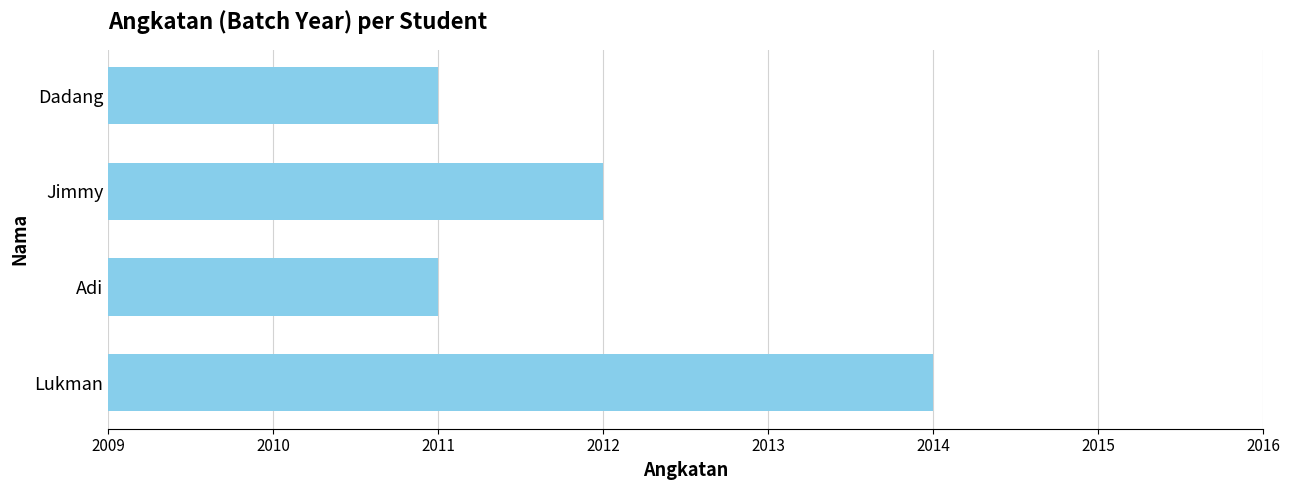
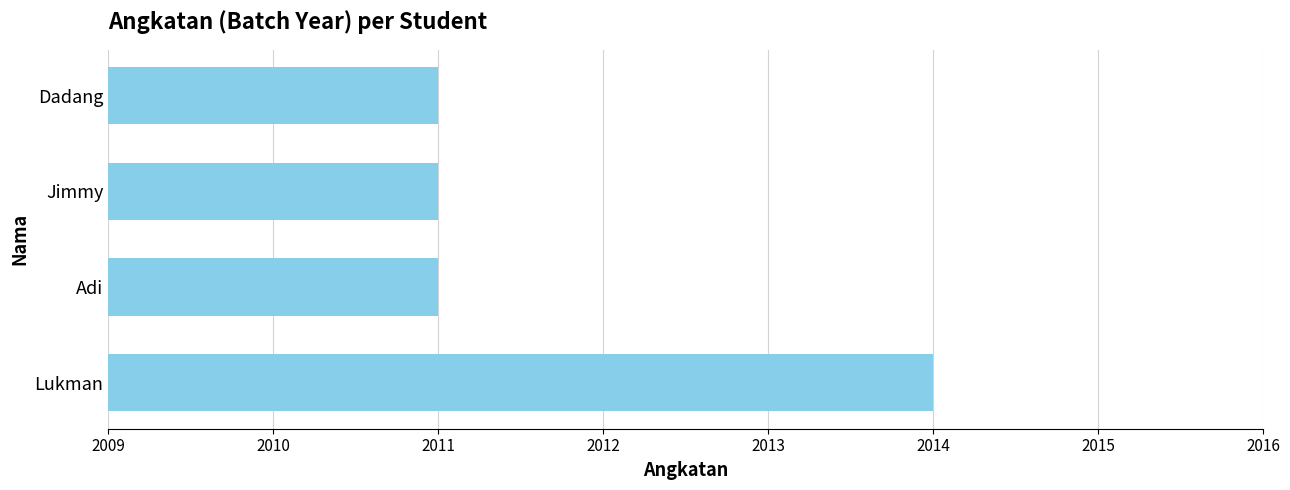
  {
    "Dadang": 2011,
-   "Jimmy": 2012,
+   "Jimmy": 2011,
    "Adi": 2011,
    "Lukman": 2014
  }
